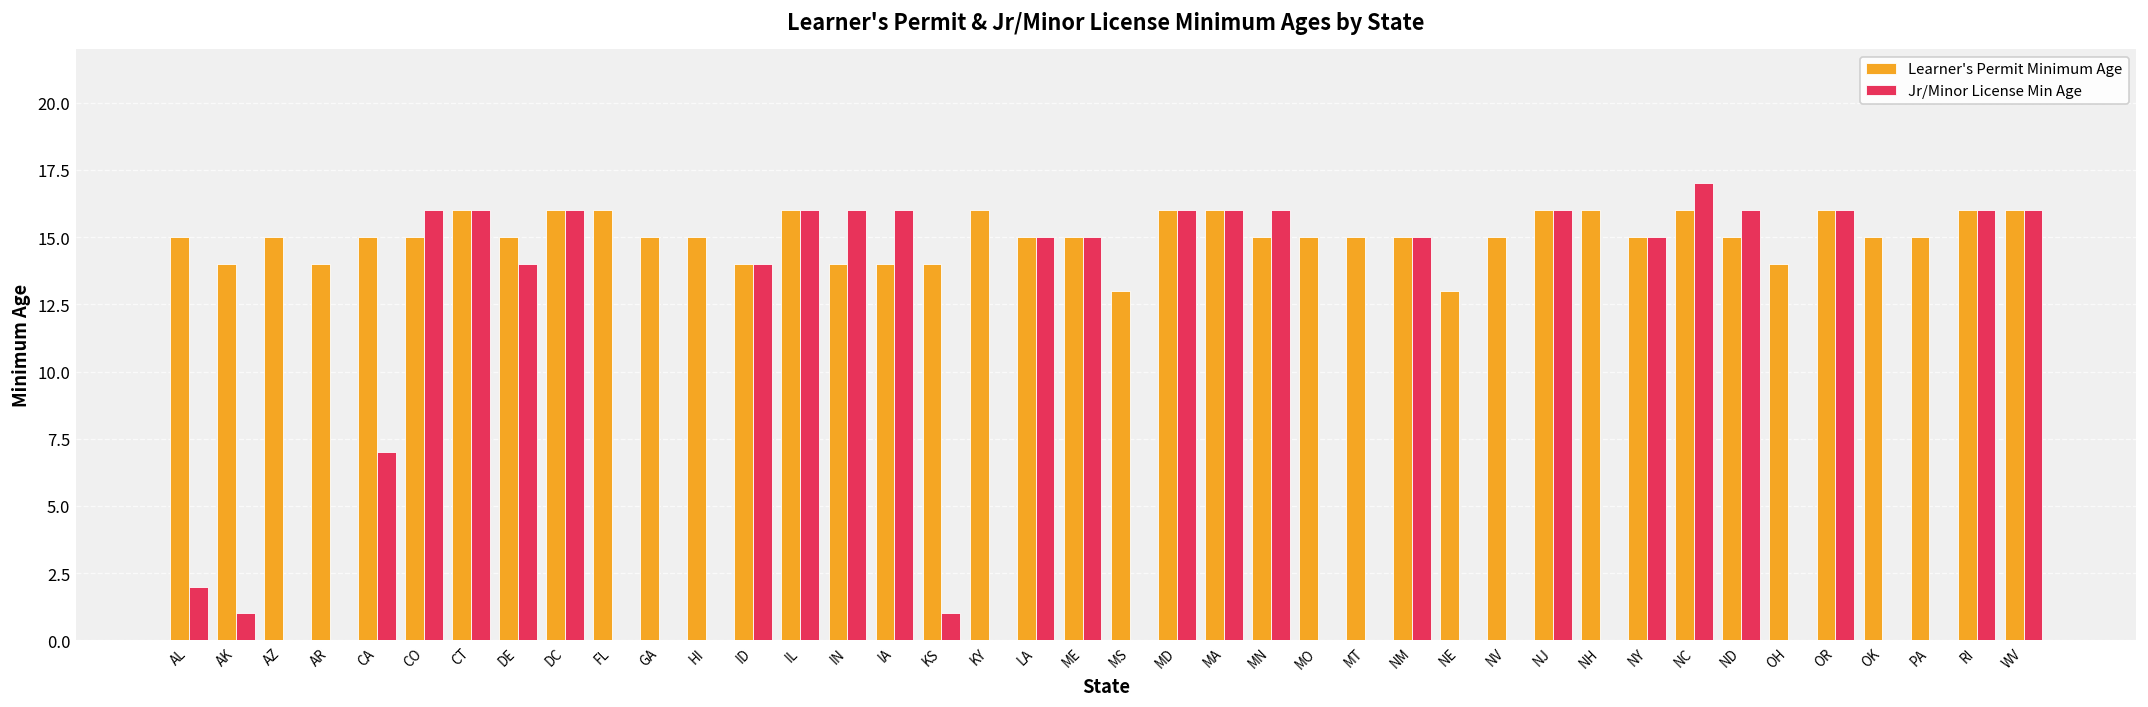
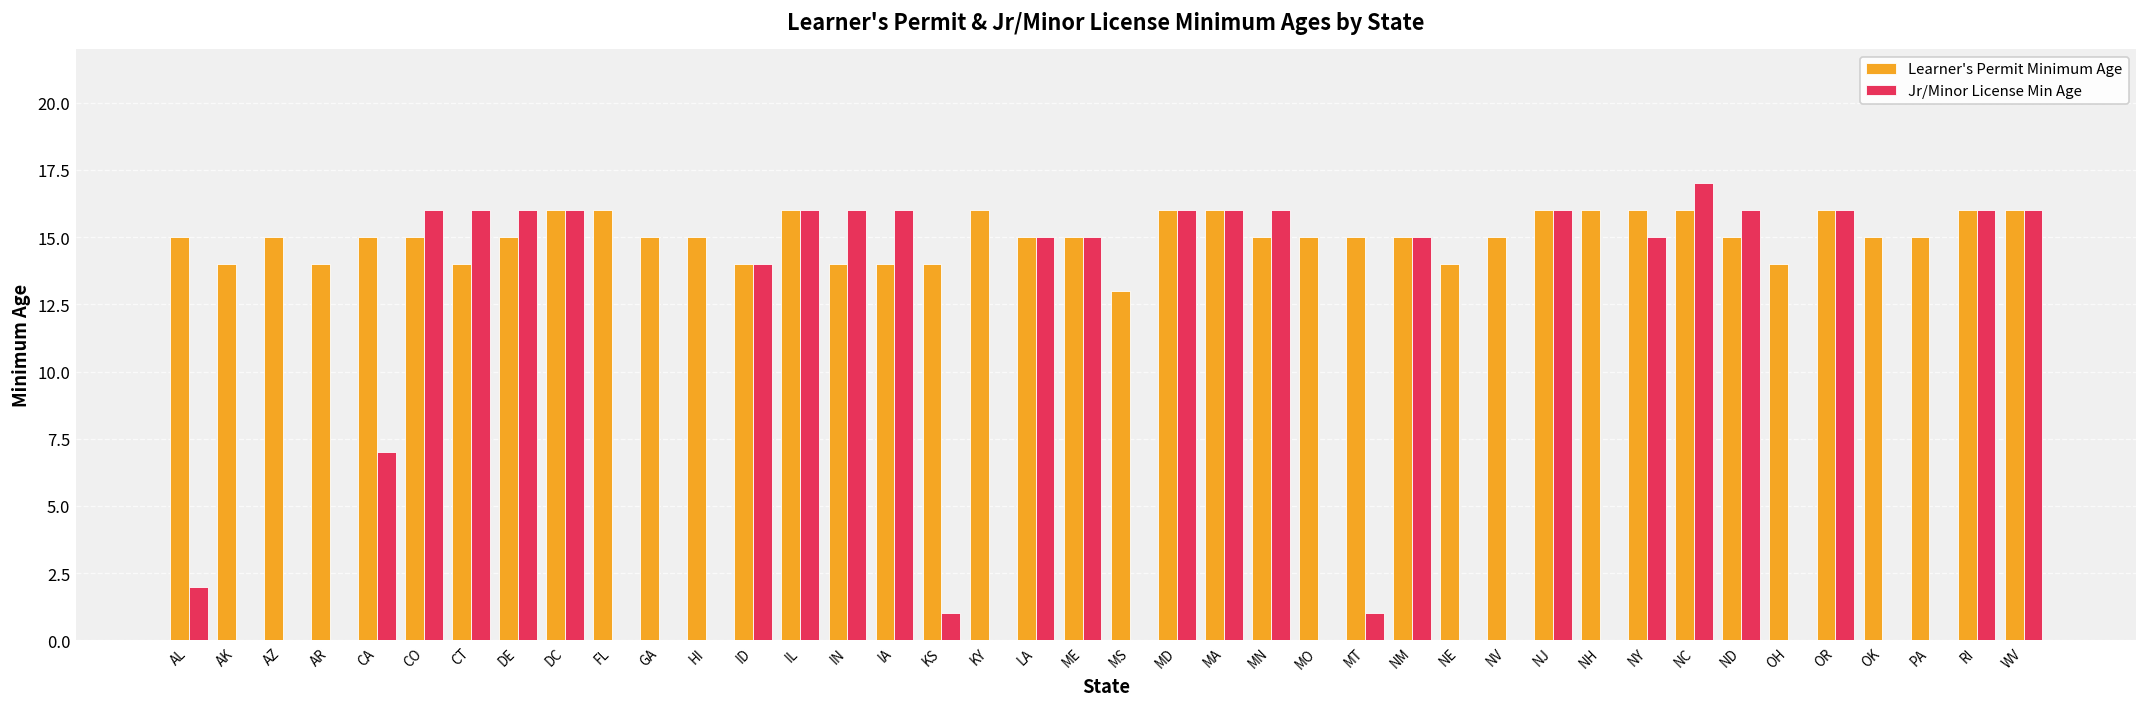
  {
    "Learner's Permit Minimum Age": {
      "AL": 15,
      "AK": 14,
      "AZ": 15,
      "AR": 14,
      "CA": 15,
      "CO": 15,
-     "CT": 16,
+     "CT": 14,
      "DE": 15,
      "DC": 16,
      "FL": 16,
      "GA": 15,
      "HI": 15,
      "ID": 14,
      "IL": 16,
      "IN": 14,
      "IA": 14,
      "KS": 14,
      "KY": 16,
      "LA": 15,
      "ME": 15,
      "MS": 13,
      "MD": 16,
      "MA": 16,
      "MN": 15,
      "MO": 15,
      "MT": 15,
      "NM": 15,
-     "NE": 13,
+     "NE": 14,
      "NV": 15,
      "NJ": 16,
      "NH": 16,
-     "NY": 15,
+     "NY": 16,
      "NC": 16,
      "ND": 15,
      "OH": 14,
      "OR": 16,
      "OK": 15,
      "PA": 15,
      "RI": 16,
      "WV": 16
    },
    "Jr/Minor License Min Age": {
      "AL": 2,
-     "AK": 1,
+     "AK": 0,
      "AZ": 0,
      "AR": 0,
      "CA": 7,
      "CO": 16,
      "CT": 16,
-     "DE": 14,
+     "DE": 16,
      "DC": 16,
      "FL": 0,
      "GA": 0,
      "HI": 0,
      "ID": 14,
      "IL": 16,
      "IN": 16,
      "IA": 16,
      "KS": 1,
      "KY": 0,
      "LA": 15,
      "ME": 15,
      "MS": 0,
      "MD": 16,
      "MA": 16,
      "MN": 16,
      "MO": 0,
-     "MT": 0,
+     "MT": 1,
      "NM": 15,
      "NE": 0,
      "NV": 0,
      "NJ": 16,
      "NH": 0,
      "NY": 15,
      "NC": 17,
      "ND": 16,
      "OH": 0,
      "OR": 16,
      "OK": 0,
      "PA": 0,
      "RI": 16,
      "WV": 16
    }
  }
